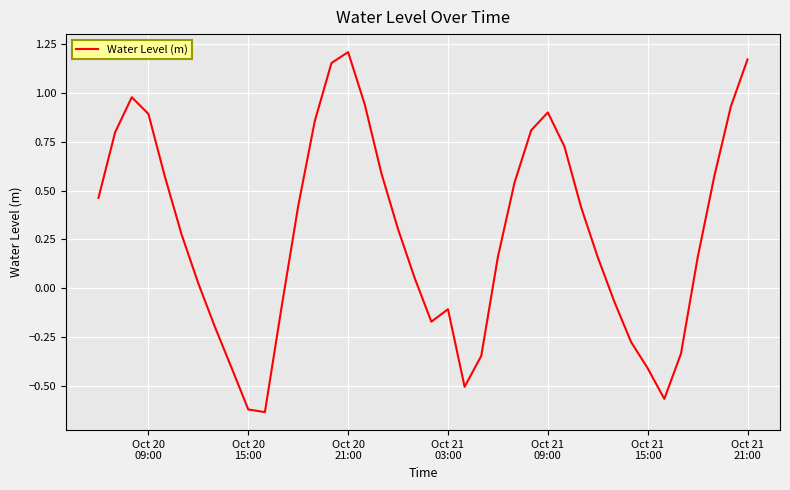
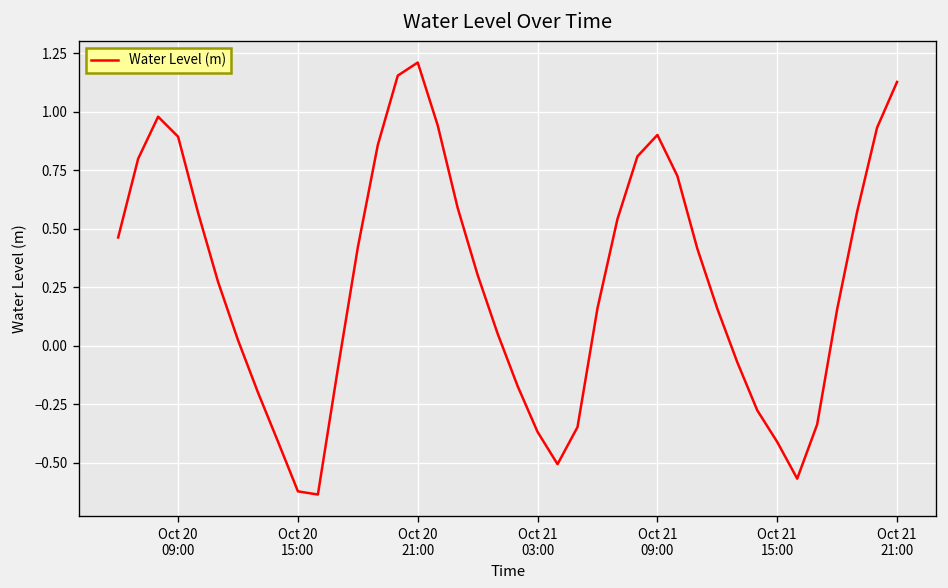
  {
    "Oct 20 09:00": 0.89,
    "Oct 20 15:00": -0.62,
    "Oct 20 21:00": 1.21,
-   "Oct 21 03:00": -0.11,
+   "Oct 21 03:00": -0.37,
    "Oct 21 09:00": 0.90,
    "Oct 21 15:00": -0.41,
-   "Oct 21 21:00": 1.17
+   "Oct 21 21:00": 1.13
  }
